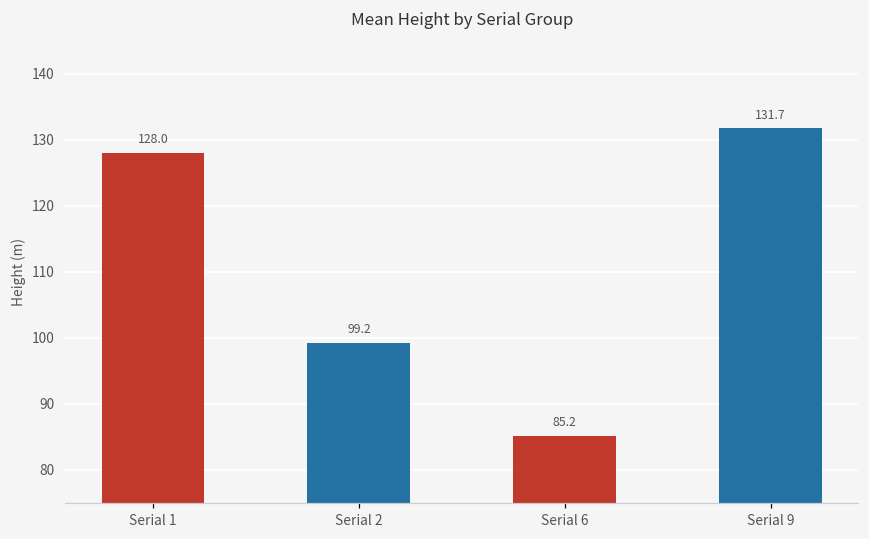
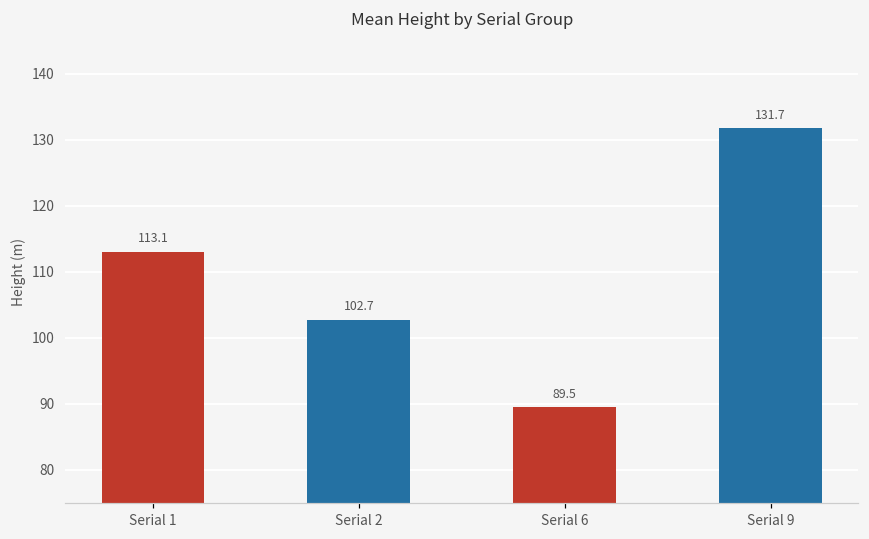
  {
-   "Serial 1": 128.0,
-   "Serial 2": 99.2,
-   "Serial 6": 85.2,
+   "Serial 1": 113.1,
+   "Serial 2": 102.7,
+   "Serial 6": 89.5,
    "Serial 9": 131.7
  }
